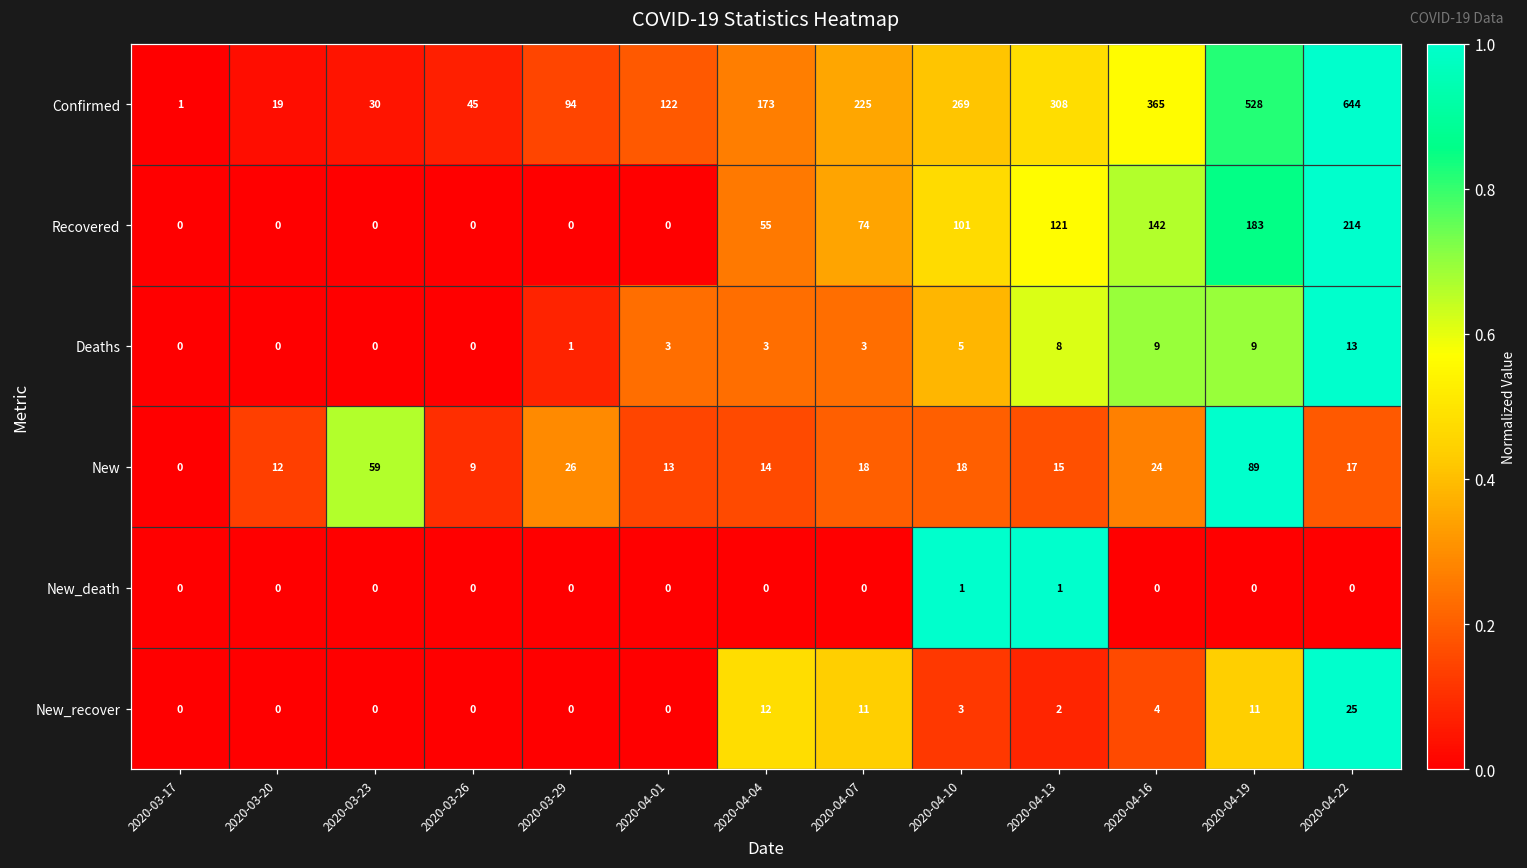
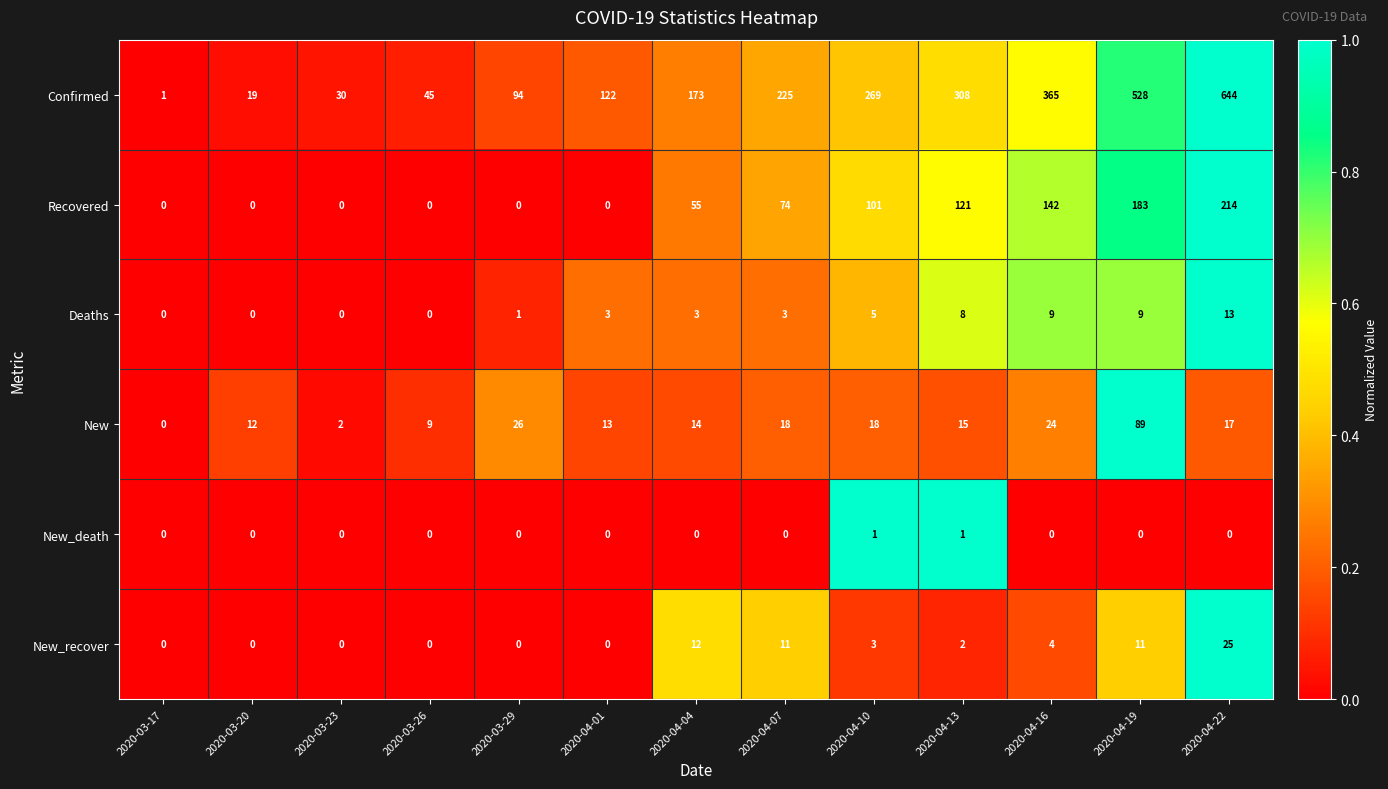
  {
    "Confirmed": {
      "2020-03-17": 1,
      "2020-03-20": 19,
      "2020-03-23": 30,
      "2020-03-26": 45,
      "2020-03-29": 94,
      "2020-04-01": 122,
      "2020-04-04": 173,
      "2020-04-07": 225,
      "2020-04-10": 269,
      "2020-04-13": 308,
      "2020-04-16": 365,
      "2020-04-19": 528,
      "2020-04-22": 644
    },
    "Recovered": {
      "2020-03-17": 0,
      "2020-03-20": 0,
      "2020-03-23": 0,
      "2020-03-26": 0,
      "2020-03-29": 0,
      "2020-04-01": 0,
      "2020-04-04": 55,
      "2020-04-07": 74,
      "2020-04-10": 101,
      "2020-04-13": 121,
      "2020-04-16": 142,
      "2020-04-19": 183,
      "2020-04-22": 214
    },
    "Deaths": {
      "2020-03-17": 0,
      "2020-03-20": 0,
      "2020-03-23": 0,
      "2020-03-26": 0,
      "2020-03-29": 1,
      "2020-04-01": 3,
      "2020-04-04": 3,
      "2020-04-07": 3,
      "2020-04-10": 5,
      "2020-04-13": 8,
      "2020-04-16": 9,
      "2020-04-19": 9,
      "2020-04-22": 13
    },
    "New": {
      "2020-03-17": 0,
      "2020-03-20": 12,
-     "2020-03-23": 59,
+     "2020-03-23": 2,
      "2020-03-26": 9,
      "2020-03-29": 26,
      "2020-04-01": 13,
      "2020-04-04": 14,
      "2020-04-07": 18,
      "2020-04-10": 18,
      "2020-04-13": 15,
      "2020-04-16": 24,
      "2020-04-19": 89,
      "2020-04-22": 17
    },
    "New_death": {
      "2020-03-17": 0,
      "2020-03-20": 0,
      "2020-03-23": 0,
      "2020-03-26": 0,
      "2020-03-29": 0,
      "2020-04-01": 0,
      "2020-04-04": 0,
      "2020-04-07": 0,
      "2020-04-10": 1,
      "2020-04-13": 1,
      "2020-04-16": 0,
      "2020-04-19": 0,
      "2020-04-22": 0
    },
    "New_recover": {
      "2020-03-17": 0,
      "2020-03-20": 0,
      "2020-03-23": 0,
      "2020-03-26": 0,
      "2020-03-29": 0,
      "2020-04-01": 0,
      "2020-04-04": 12,
      "2020-04-07": 11,
      "2020-04-10": 3,
      "2020-04-13": 2,
      "2020-04-16": 4,
      "2020-04-19": 11,
      "2020-04-22": 25
    }
  }
